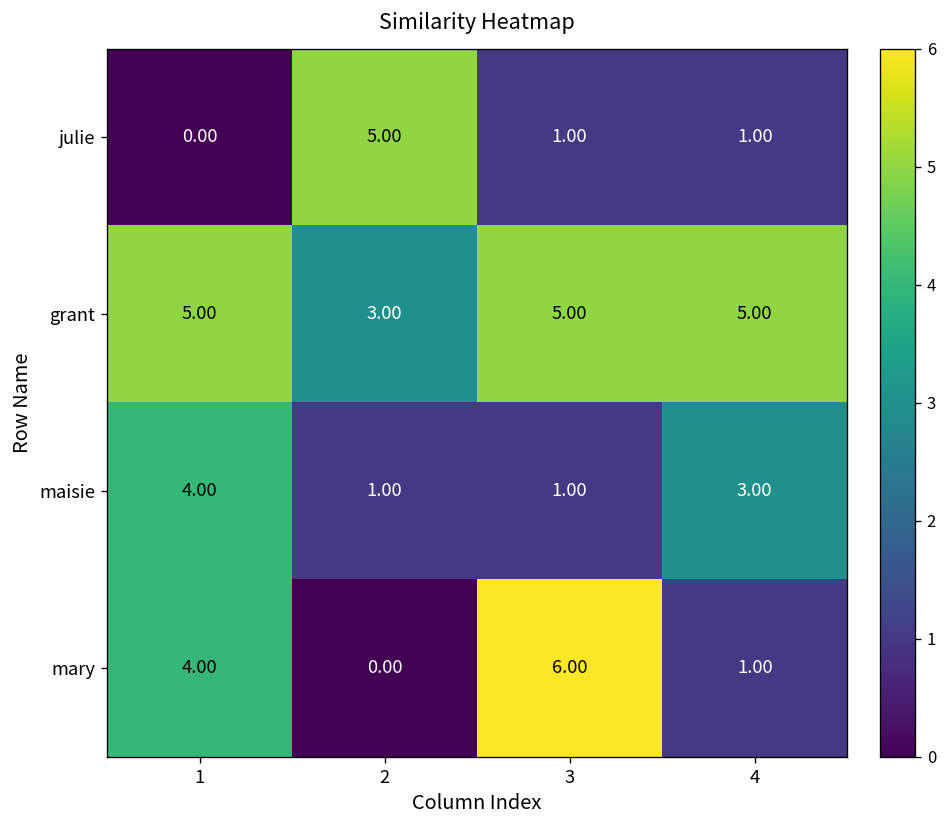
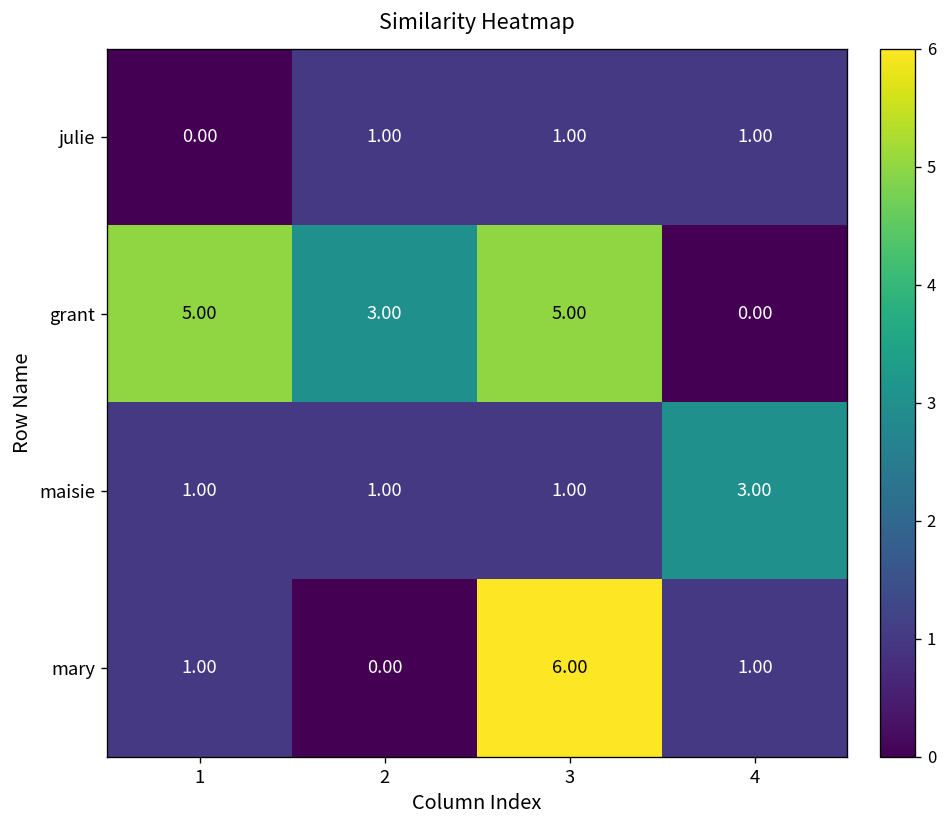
  {
    "julie": {
      "1": 0.00,
-     "2": 5.00,
+     "2": 1.00,
      "3": 1.00,
      "4": 1.00
    },
    "grant": {
      "1": 5.00,
      "2": 3.00,
      "3": 5.00,
-     "4": 5.00
+     "4": 0.00
    },
    "maisie": {
-     "1": 4.00,
+     "1": 1.00,
      "2": 1.00,
      "3": 1.00,
      "4": 3.00
    },
    "mary": {
-     "1": 4.00,
+     "1": 1.00,
      "2": 0.00,
      "3": 6.00,
      "4": 1.00
    }
  }
